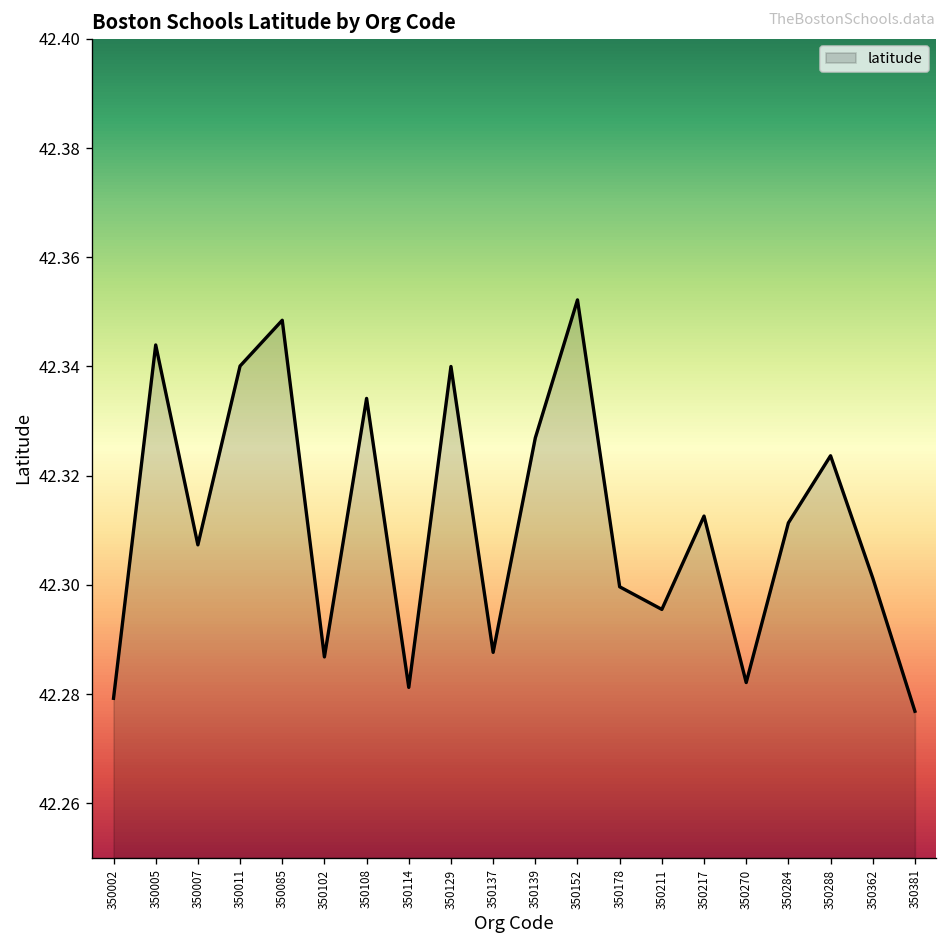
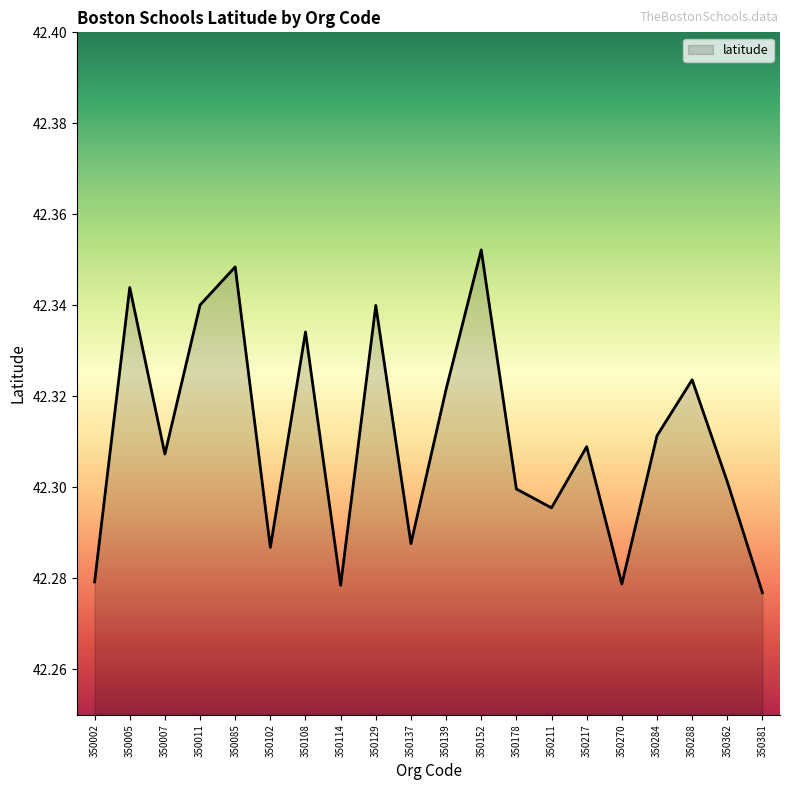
  {
    "350002": 42.279,
    "350005": 42.344,
    "350007": 42.307,
    "350011": 42.340,
    "350085": 42.348,
    "350102": 42.287,
    "350108": 42.334,
-   "350114": 42.281,
+   "350114": 42.278,
    "350129": 42.340,
    "350137": 42.288,
-   "350139": 42.327,
+   "350139": 42.322,
    "350152": 42.352,
    "350178": 42.300,
    "350211": 42.295,
-   "350217": 42.313,
-   "350270": 42.282,
+   "350217": 42.309,
+   "350270": 42.279,
    "350284": 42.311,
    "350288": 42.324,
    "350362": 42.301,
    "350381": 42.277
  }
